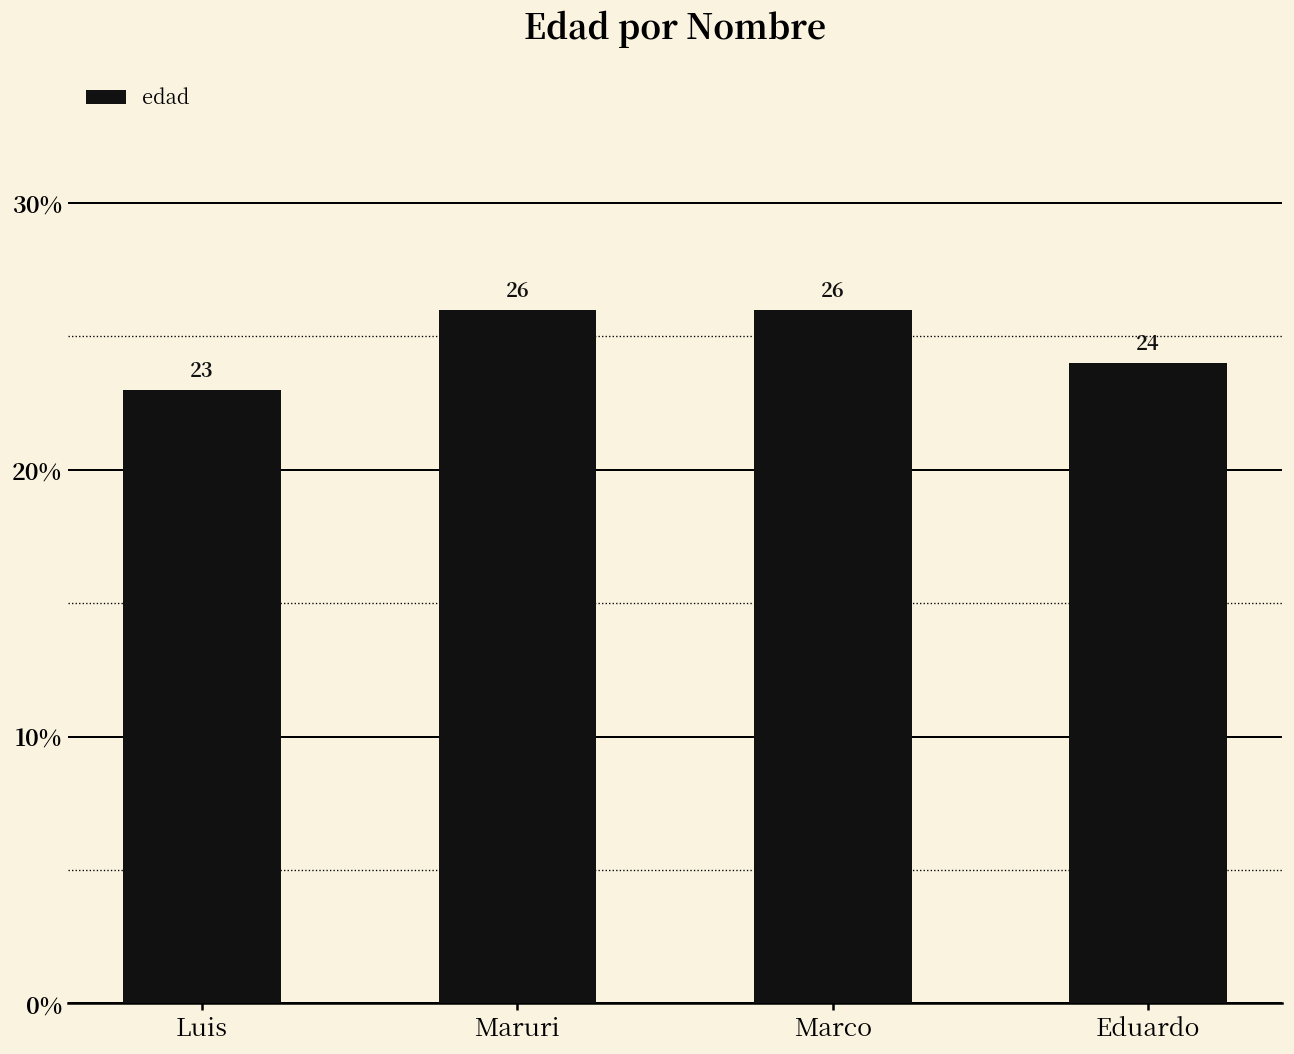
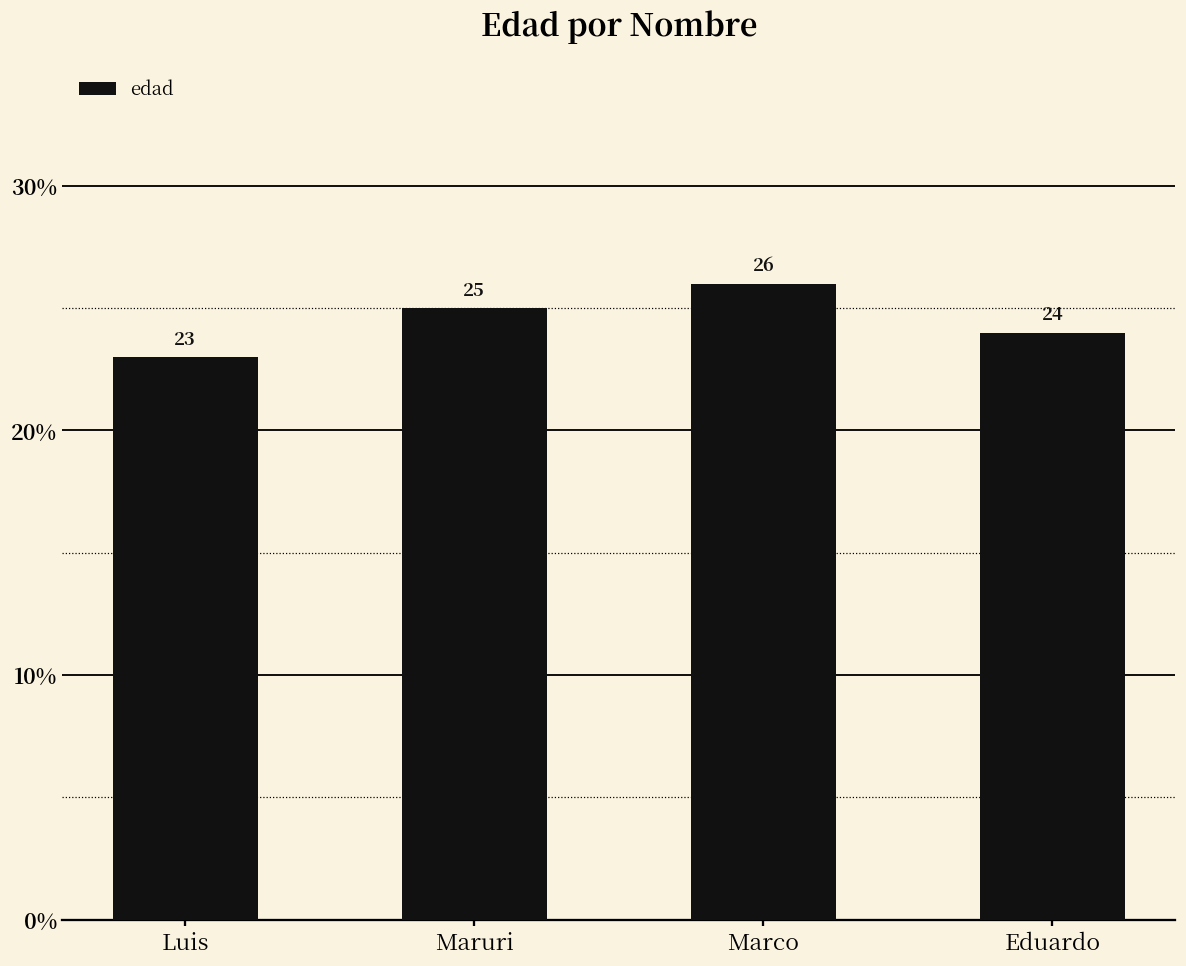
  {
    "Luis": 23,
-   "Maruri": 26,
+   "Maruri": 25,
    "Marco": 26,
    "Eduardo": 24
  }
